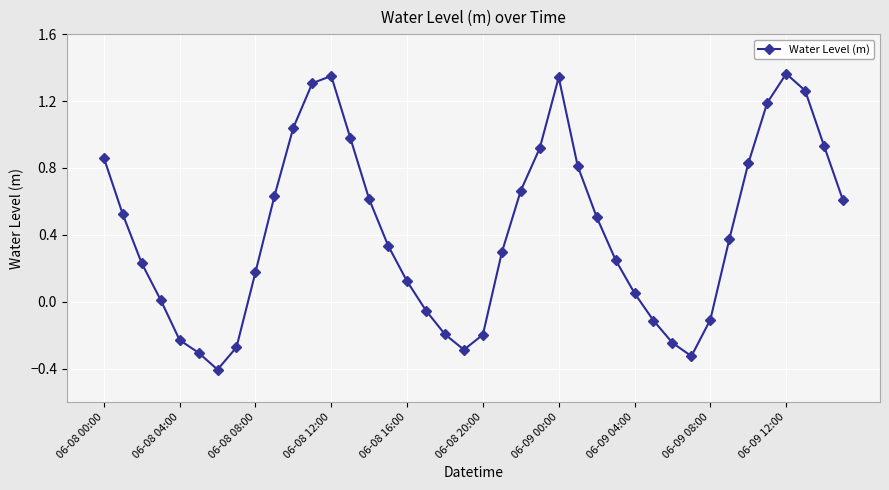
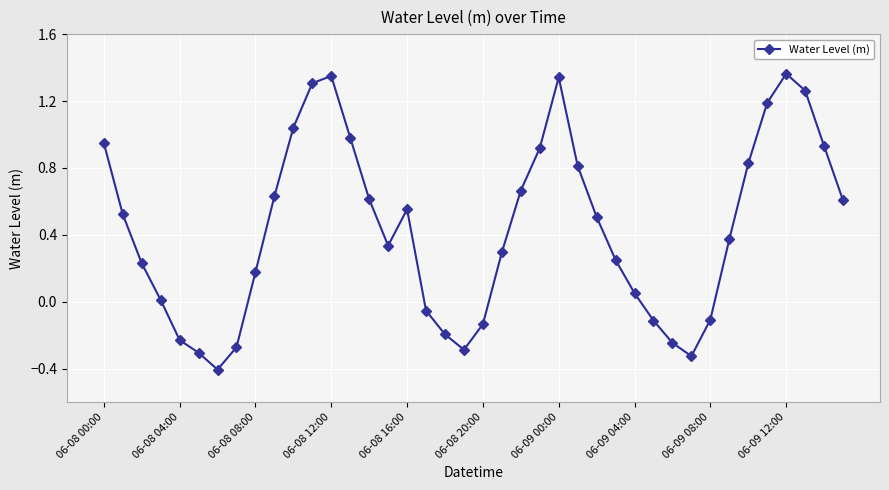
  {
-   "06-08 00:00": 0.86,
+   "06-08 00:00": 0.95,
    "06-08 04:00": -0.23,
    "06-08 08:00": 0.18,
    "06-08 12:00": 1.35,
-   "06-08 16:00": 0.12,
-   "06-08 20:00": -0.20,
+   "06-08 16:00": 0.55,
+   "06-08 20:00": -0.13,
    "06-09 00:00": 1.34,
    "06-09 04:00": 0.05,
    "06-09 08:00": -0.11,
    "06-09 12:00": 1.36
  }
